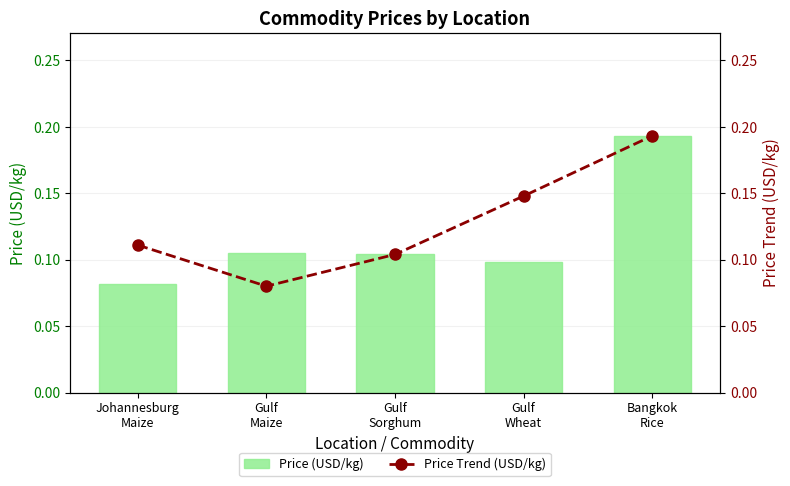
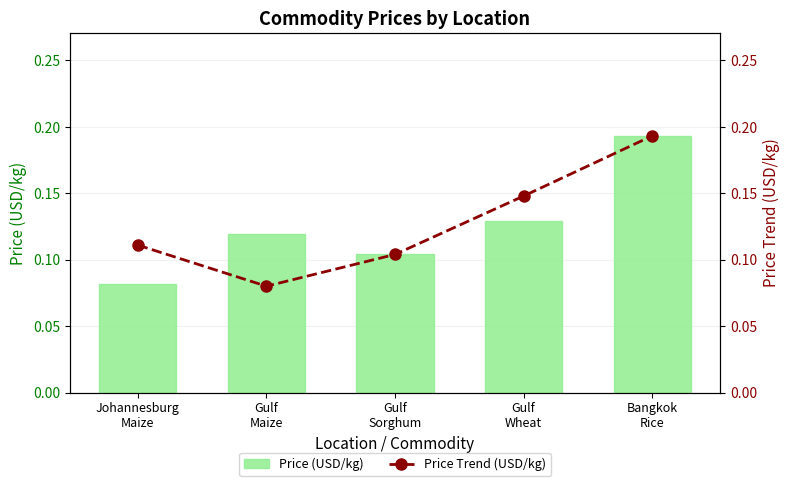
  {
    "Price (USD/kg)": {
      "Johannesburg Maize": 0.082,
-     "Gulf Maize": 0.105,
+     "Gulf Maize": 0.119,
      "Gulf Sorghum": 0.104,
-     "Gulf Wheat": 0.098,
+     "Gulf Wheat": 0.129,
      "Bangkok Rice": 0.193
    },
    "Price Trend (USD/kg)": {
      "Johannesburg Maize": 0.111,
      "Gulf Maize": 0.080,
      "Gulf Sorghum": 0.104,
      "Gulf Wheat": 0.148,
      "Bangkok Rice": 0.193
    }
  }
